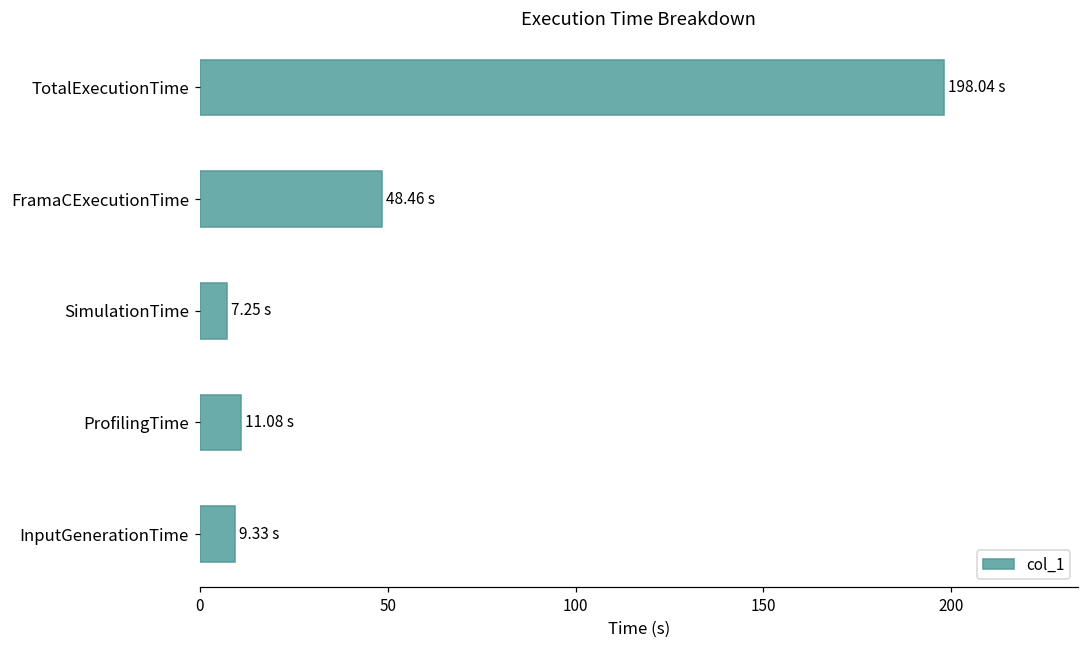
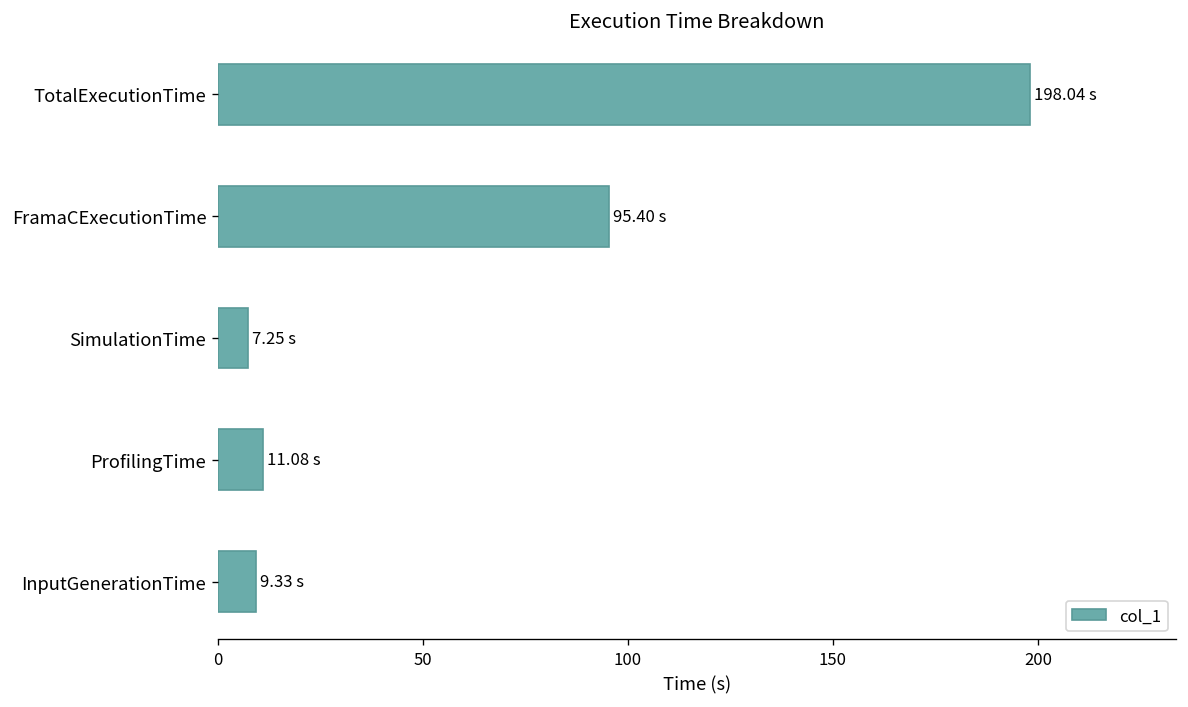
  {
    "TotalExecutionTime": 198.04,
-   "FramaCExecutionTime": 48.46,
+   "FramaCExecutionTime": 95.40,
    "SimulationTime": 7.25,
    "ProfilingTime": 11.08,
    "InputGenerationTime": 9.33
  }
